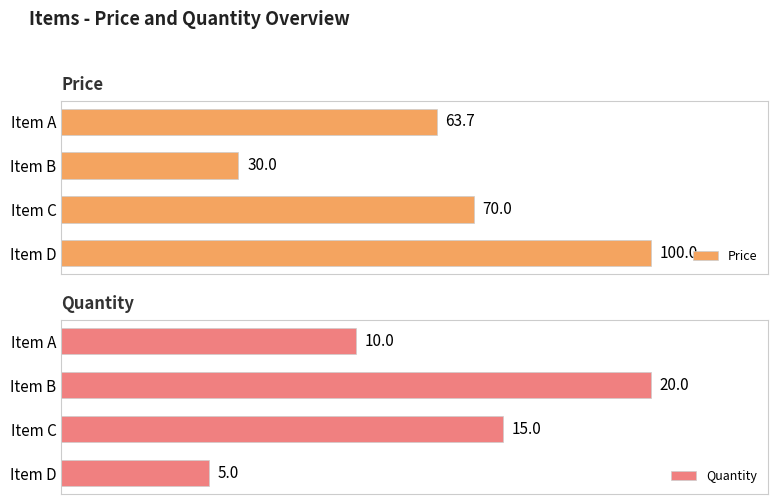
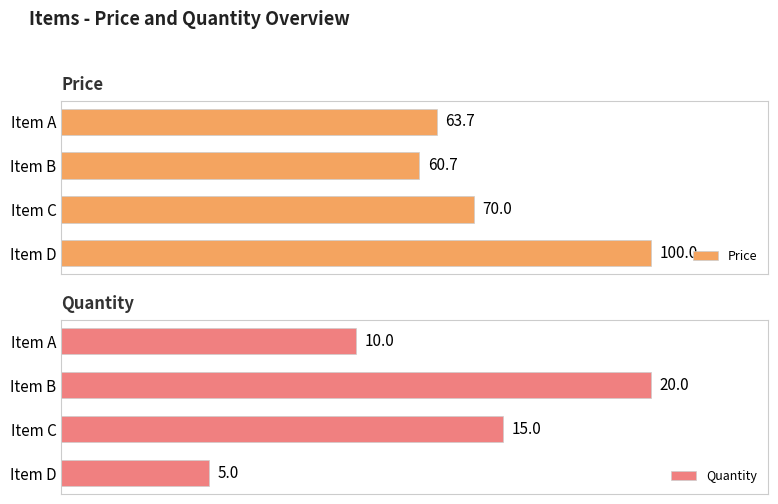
  {
    "Price": {
      "Item A": 63.7,
-     "Item B": 30.0,
+     "Item B": 60.7,
      "Item C": 70.0,
      "Item D": 100.0
    }
  }
